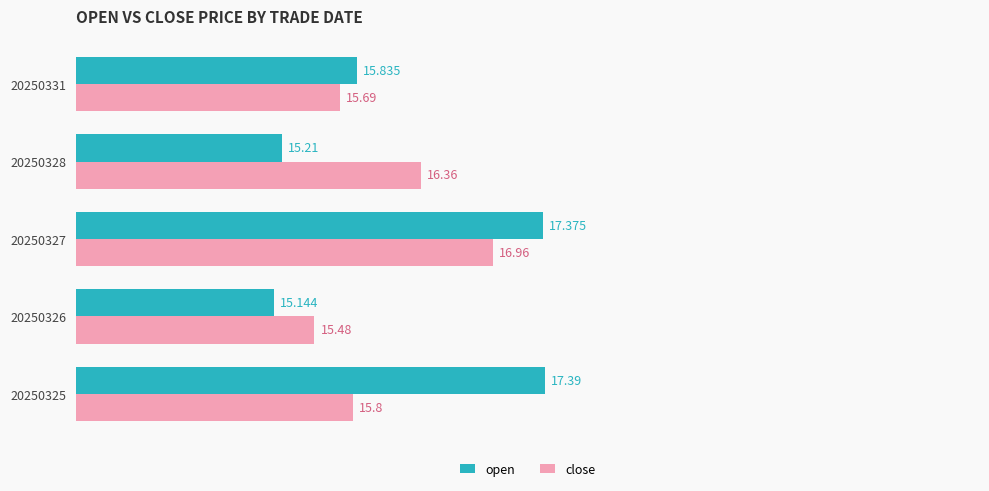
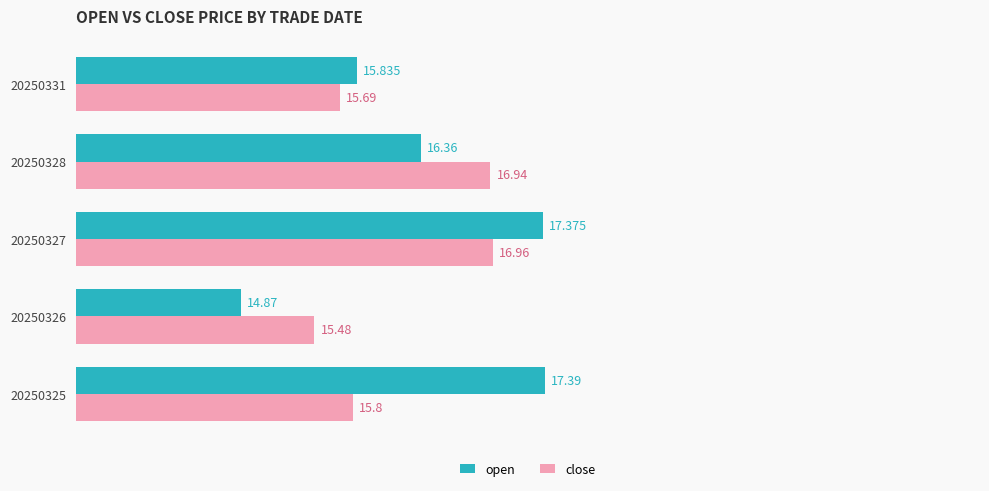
  {
    "open": {
      "20250331": 15.835,
-     "20250328": 15.21,
+     "20250328": 16.36,
      "20250327": 17.375,
-     "20250326": 15.144,
+     "20250326": 14.87,
      "20250325": 17.39
    },
    "close": {
      "20250331": 15.69,
-     "20250328": 16.36,
+     "20250328": 16.94,
      "20250327": 16.96,
      "20250326": 15.48,
      "20250325": 15.8
    }
  }
